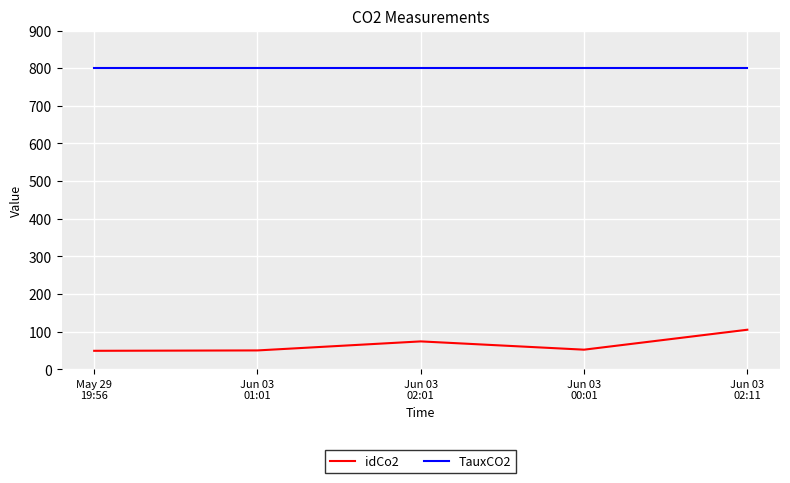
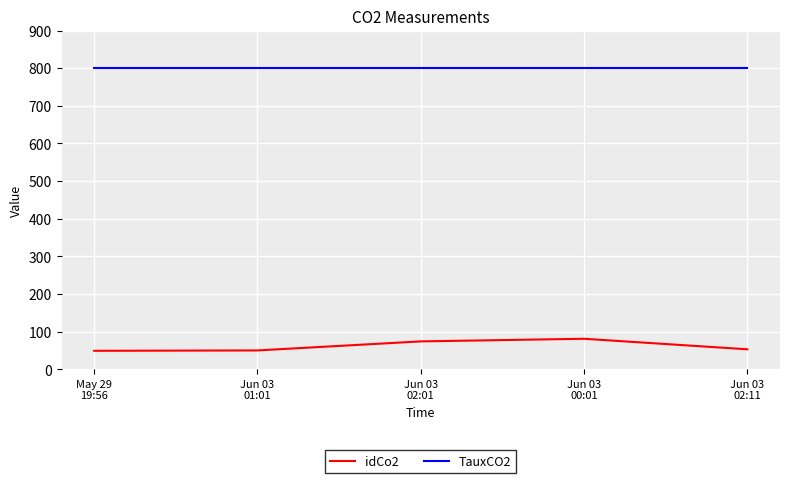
  {
    "idCo2": {
      "May 29 19:56": 50,
      "Jun 03 01:01": 50,
      "Jun 03 02:01": 70,
-     "Jun 03 00:01": 50,
-     "Jun 03 02:11": 110
+     "Jun 03 00:01": 80,
+     "Jun 03 02:11": 50
    },
    "TauxCO2": {
      "May 29 19:56": 800,
      "Jun 03 01:01": 800,
      "Jun 03 02:01": 800,
      "Jun 03 00:01": 800,
      "Jun 03 02:11": 800
    }
  }
